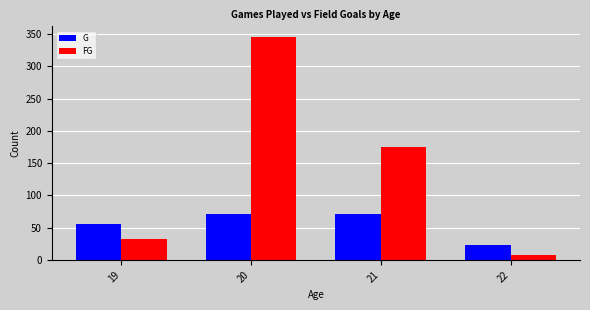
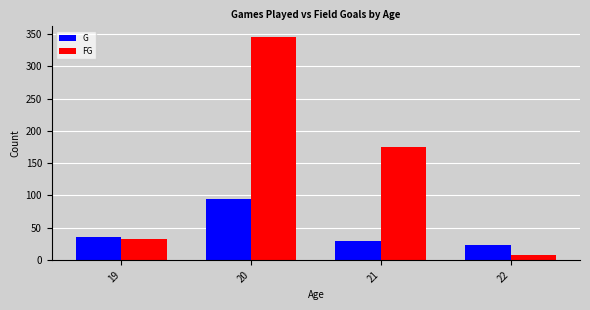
  {
    "G": {
-     "19": 60,
-     "20": 70,
-     "21": 70,
+     "19": 40,
+     "20": 100,
+     "21": 30,
      "22": 20
    },
    "FG": {
      "19": 30,
      "20": 350,
      "21": 180,
      "22": 10
    }
  }
